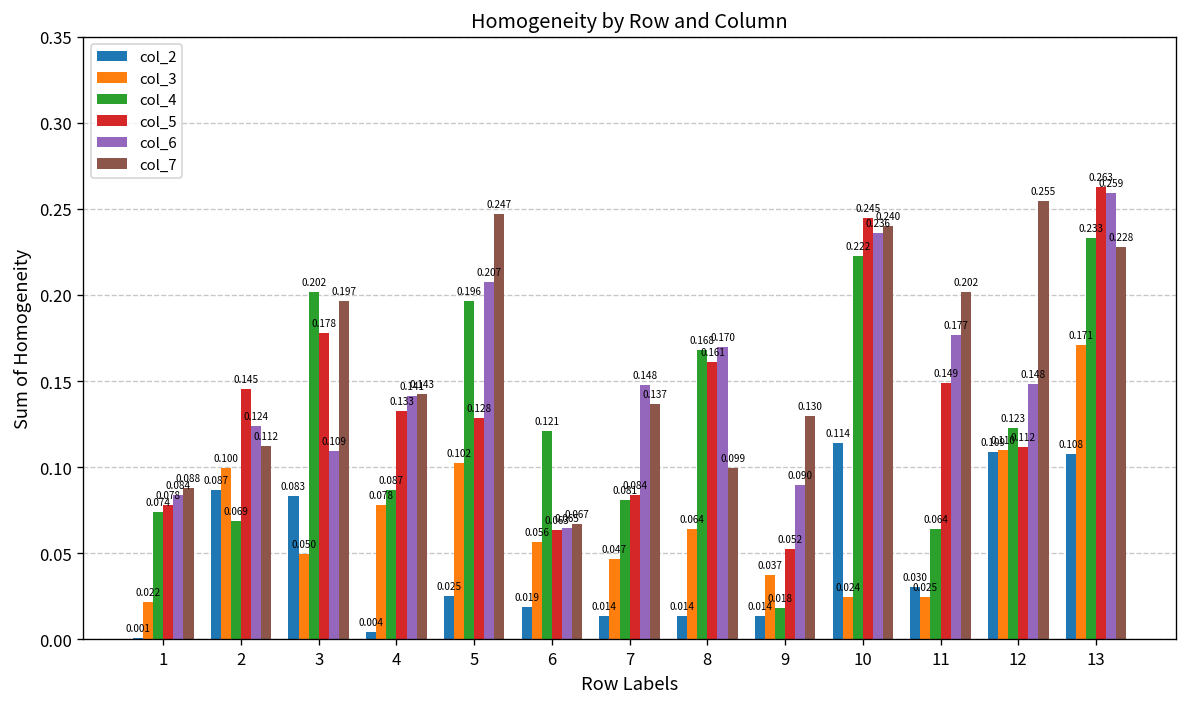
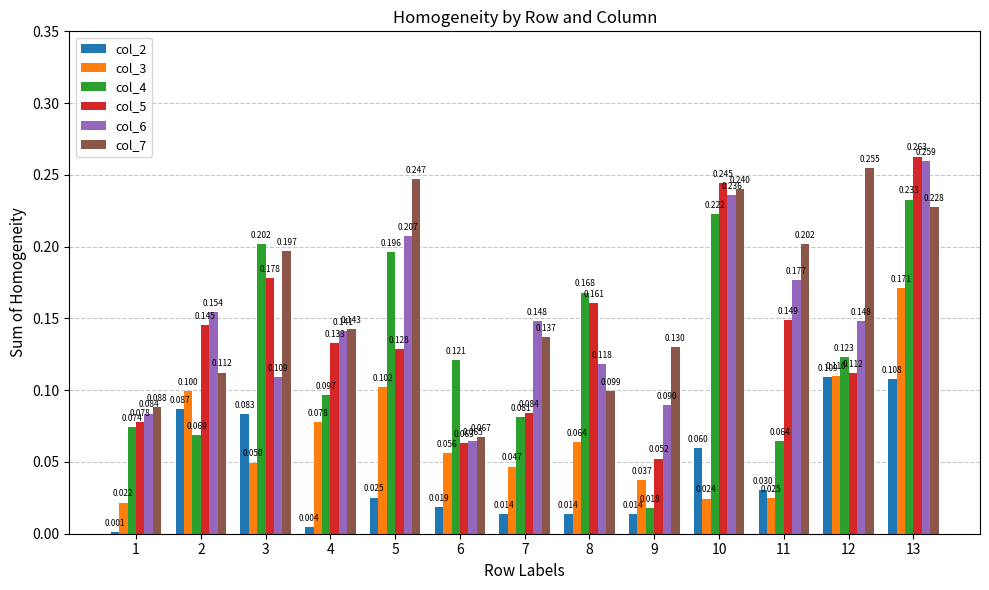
  {
    "col_2": {
      "1": 0.001,
      "2": 0.087,
      "3": 0.083,
      "4": 0.004,
      "5": 0.025,
      "6": 0.019,
      "7": 0.014,
      "8": 0.014,
      "9": 0.014,
-     "10": 0.114,
+     "10": 0.060,
      "11": 0.030,
      "13": 0.108
    },
    "col_3": {
      "1": 0.022,
      "2": 0.100,
      "3": 0.050,
      "4": 0.078,
      "5": 0.102,
      "6": 0.056,
      "7": 0.047,
      "8": 0.064,
      "9": 0.037,
      "10": 0.024,
      "11": 0.025,
      "13": 0.171
    },
    "col_4": {
      "2": 0.069,
      "3": 0.202,
-     "4": 0.087,
+     "4": 0.097,
      "5": 0.196,
      "6": 0.121,
      "8": 0.168,
      "9": 0.018,
      "10": 0.222,
      "11": 0.064,
      "12": 0.123,
      "13": 0.233
    },
    "col_5": {
      "2": 0.145,
      "3": 0.178,
      "4": 0.133,
      "5": 0.128,
      "8": 0.161,
      "9": 0.052,
      "10": 0.245,
      "11": 0.149,
      "12": 0.112
    },
    "col_6": {
-     "2": 0.124,
+     "2": 0.154,
      "3": 0.109,
      "5": 0.207,
      "7": 0.148,
-     "8": 0.170,
+     "8": 0.118,
      "9": 0.090,
      "11": 0.177,
      "12": 0.148
    },
    "col_7": {
      "2": 0.112,
      "3": 0.197,
      "5": 0.247,
      "7": 0.137,
      "8": 0.099,
      "9": 0.130,
      "11": 0.202,
      "12": 0.255,
      "13": 0.228
    }
  }
